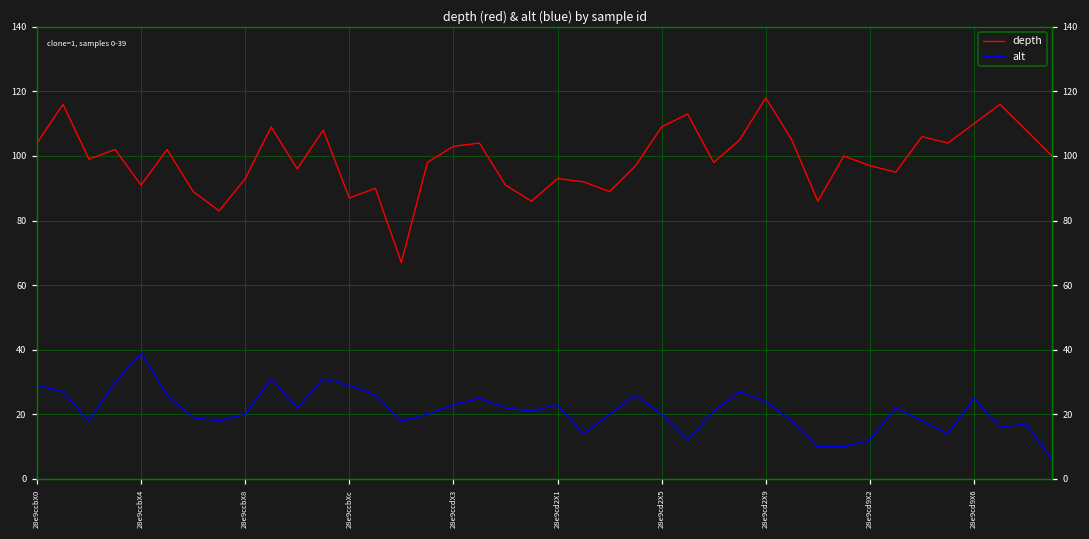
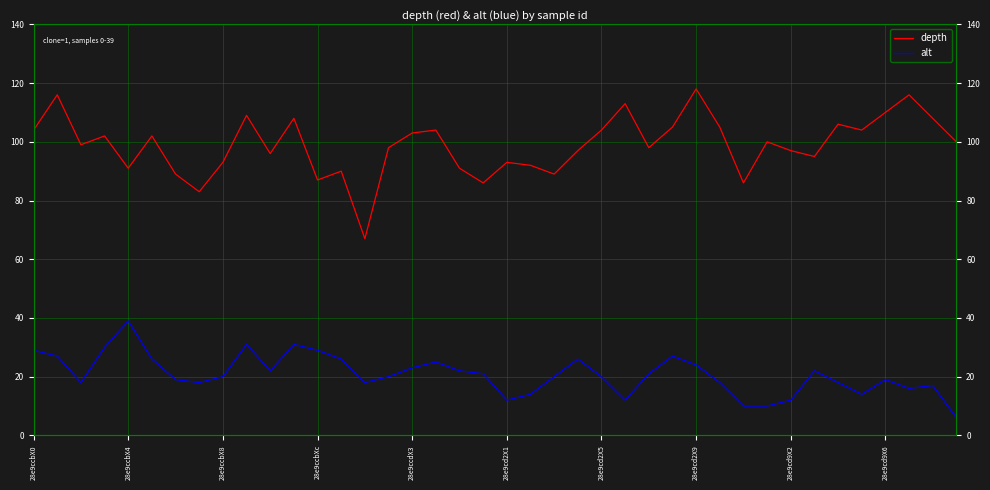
  {
    "depth": {
      "28e9ccbX0": 104,
      "28e9ccbX4": 91,
      "28e9ccbX8": 93,
      "28e9ccbXc": 87,
      "28e9ccdX3": 103,
      "28e9cd2X1": 93,
-     "28e9cd2X5": 109,
+     "28e9cd2X5": 104,
      "28e9cd2X9": 118,
      "28e9cd9X2": 97,
      "28e9cd9X6": 110
    },
    "alt": {
      "28e9ccbX0": 29,
      "28e9ccbX4": 39,
      "28e9ccbX8": 20,
      "28e9ccbXc": 29,
      "28e9ccdX3": 23,
-     "28e9cd2X1": 23,
+     "28e9cd2X1": 12,
      "28e9cd2X5": 20,
      "28e9cd2X9": 24,
      "28e9cd9X2": 12,
-     "28e9cd9X6": 25
+     "28e9cd9X6": 19
    }
  }
